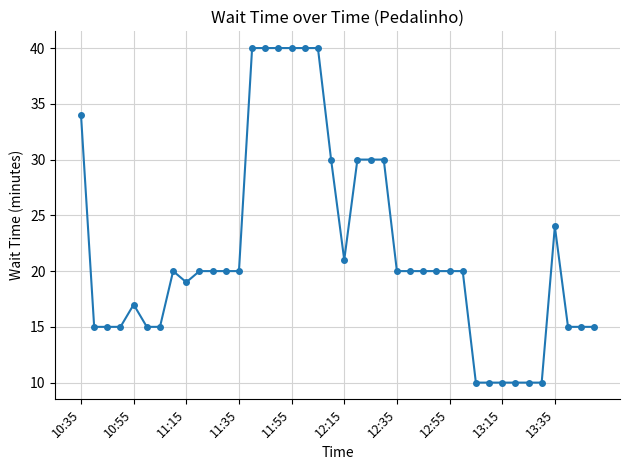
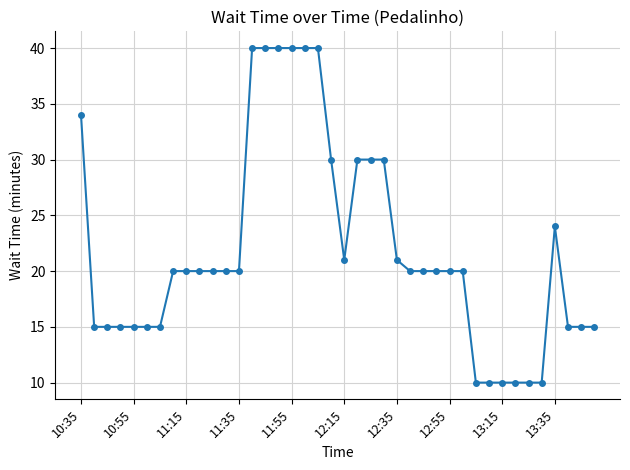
  {
    "10:35": 34,
-   "10:55": 17,
-   "11:15": 19,
+   "10:55": 15,
+   "11:15": 20,
    "11:35": 20,
    "11:55": 40,
    "12:15": 21,
-   "12:35": 20,
+   "12:35": 21,
    "12:55": 20,
    "13:15": 10,
    "13:35": 24
  }
